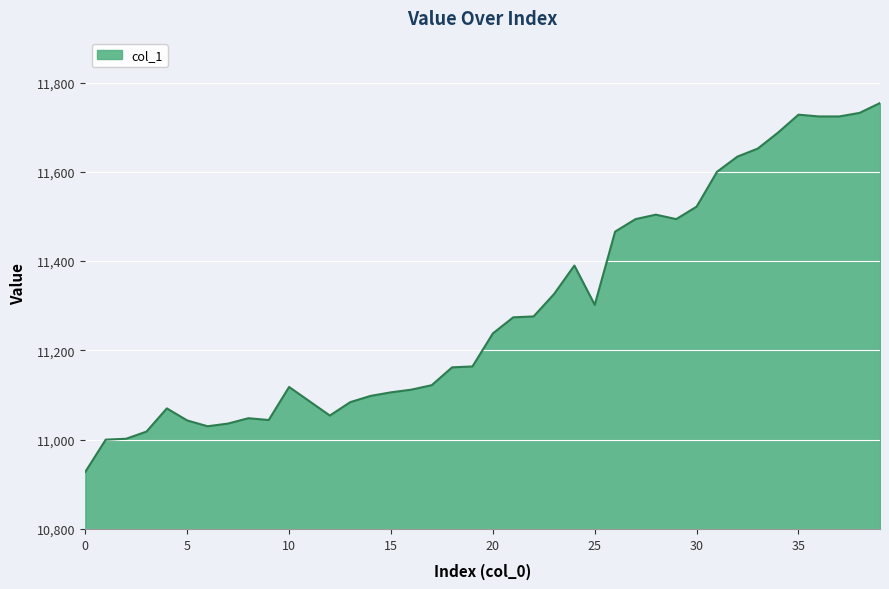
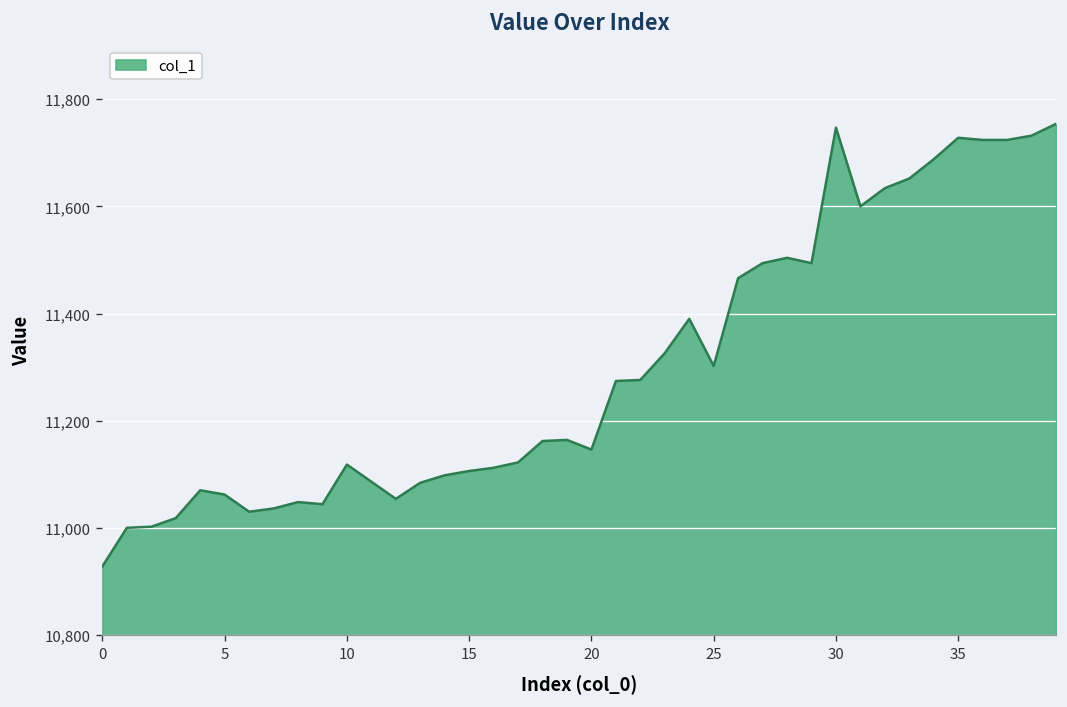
  {
    "0": "10,930",
-   "5": "11,040",
+   "5": "11,060",
    "10": "11,120",
    "15": "11,110",
-   "20": "11,240",
+   "20": "11,150",
    "25": "11,300",
-   "30": "11,520",
+   "30": "11,750",
    "35": "11,730"
  }
